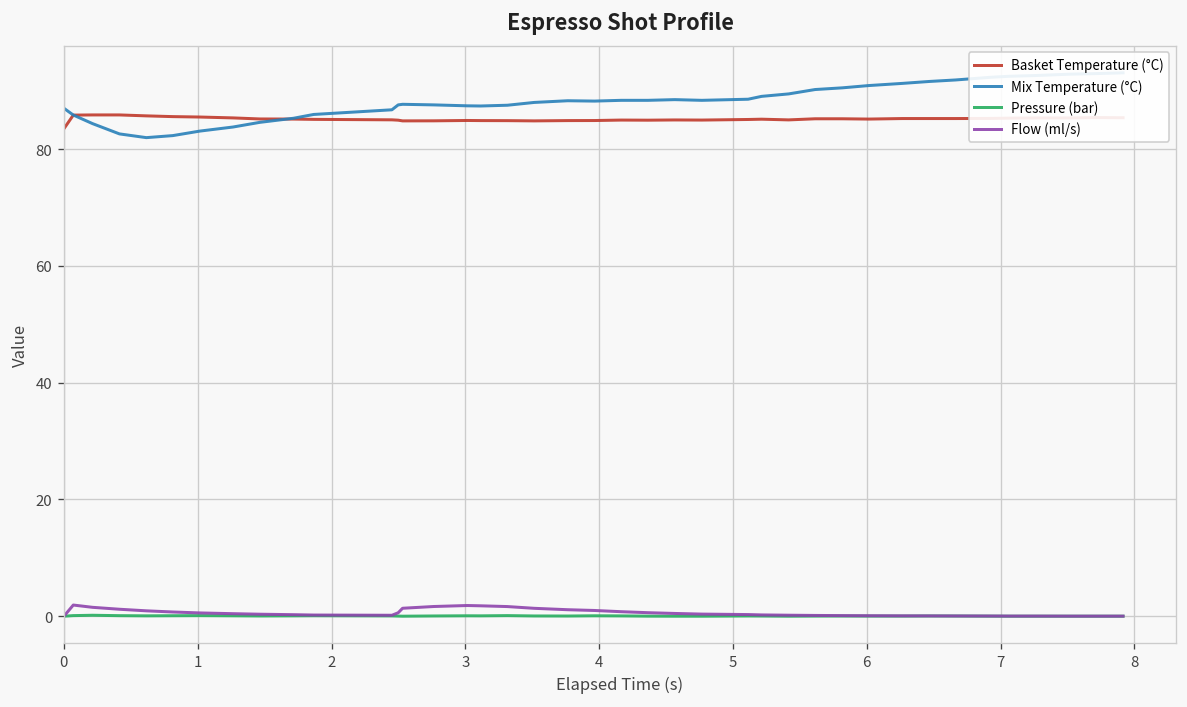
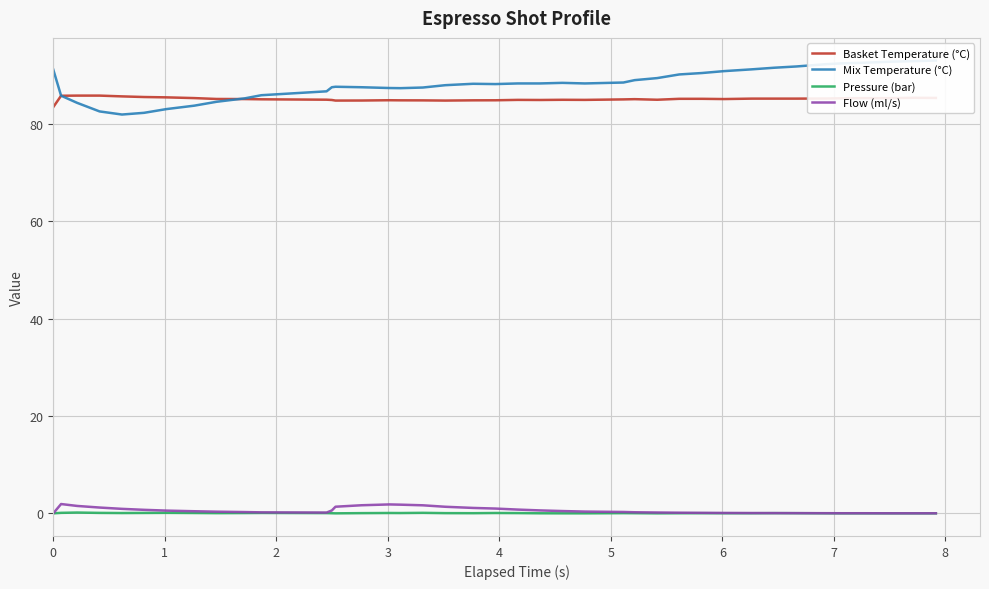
  {
    "Basket Temperature (°C)": {
      "0": 84
    },
    "Mix Temperature (°C)": {
-     "0": 87
+     "0": 91
    }
  }
